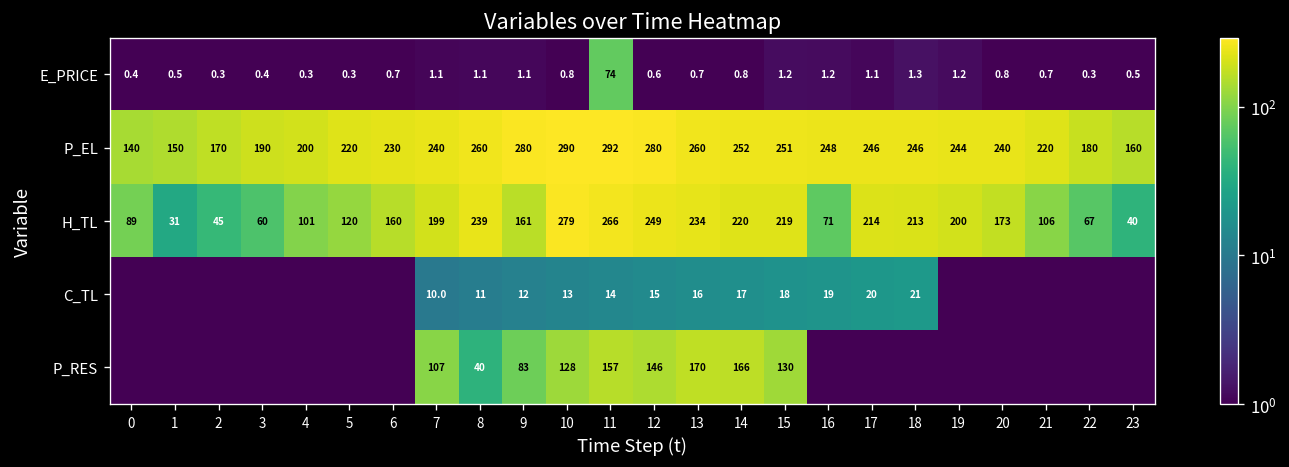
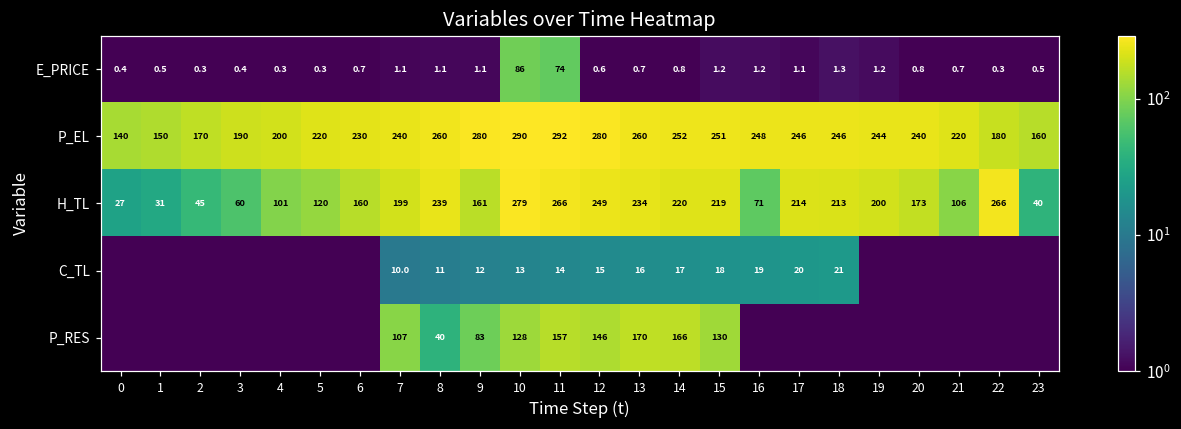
  {
    "E_PRICE": {
      "0": 0.4,
      "1": 0.5,
      "2": 0.3,
      "3": 0.4,
      "4": 0.3,
      "5": 0.3,
      "6": 0.7,
      "7": 1.1,
      "8": 1.1,
      "9": 1.1,
-     "10": 0.8,
+     "10": 86,
      "11": 74,
      "12": 0.6,
      "13": 0.7,
      "14": 0.8,
      "15": 1.2,
      "16": 1.2,
      "17": 1.1,
      "18": 1.3,
      "19": 1.2,
      "20": 0.8,
      "21": 0.7,
      "22": 0.3,
      "23": 0.5
    },
    "P_EL": {
      "0": 140,
      "1": 150,
      "2": 170,
      "3": 190,
      "4": 200,
      "5": 220,
      "6": 230,
      "7": 240,
      "8": 260,
      "9": 280,
      "10": 290,
      "11": 292,
      "12": 280,
      "13": 260,
      "14": 252,
      "15": 251,
      "16": 248,
      "17": 246,
      "18": 246,
      "19": 244,
      "20": 240,
      "21": 220,
      "22": 180,
      "23": 160
    },
    "H_TL": {
-     "0": 89,
+     "0": 27,
      "1": 31,
      "2": 45,
      "3": 60,
      "4": 101,
      "5": 120,
      "6": 160,
      "7": 199,
      "8": 239,
      "9": 161,
      "10": 279,
      "11": 266,
      "12": 249,
      "13": 234,
      "14": 220,
      "15": 219,
      "16": 71,
      "17": 214,
      "18": 213,
      "19": 200,
      "20": 173,
      "21": 106,
-     "22": 67,
+     "22": 266,
      "23": 40
    },
    "C_TL": {
      "7": 10.0,
      "8": 11,
      "9": 12,
      "10": 13,
      "11": 14,
      "12": 15,
      "13": 16,
      "14": 17,
      "15": 18,
      "16": 19,
      "17": 20,
      "18": 21
    },
    "P_RES": {
      "7": 107,
      "8": 40,
      "9": 83,
      "10": 128,
      "11": 157,
      "12": 146,
      "13": 170,
      "14": 166,
      "15": 130
    }
  }
